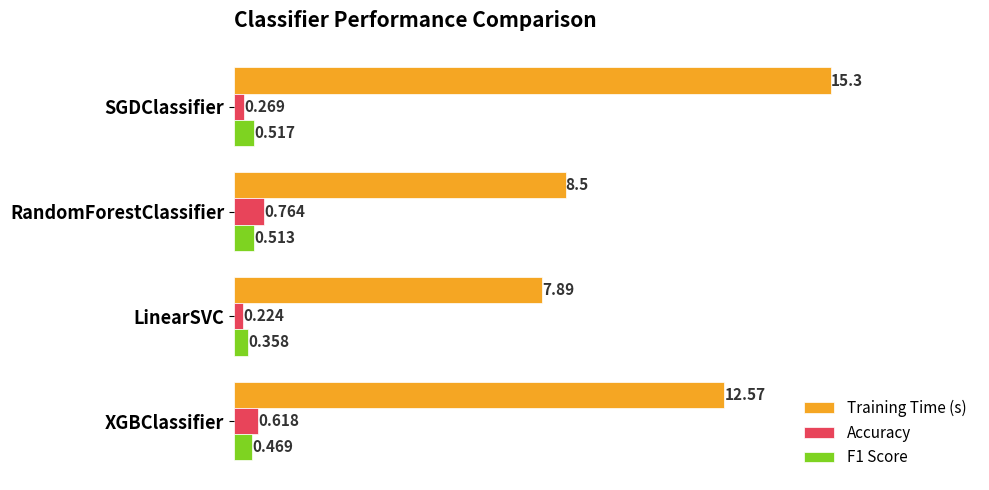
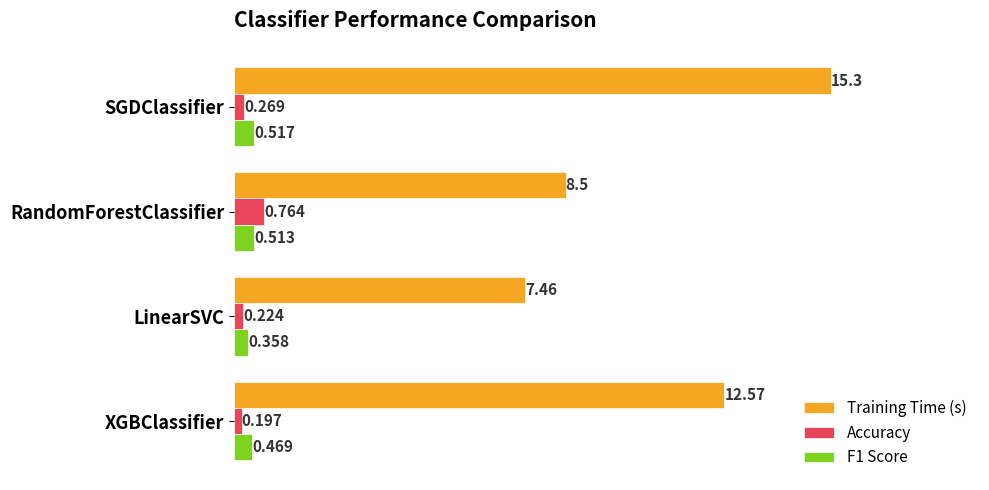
  {
    "Training Time (s)": {
      "SGDClassifier": 15.3,
      "RandomForestClassifier": 8.5,
-     "LinearSVC": 7.89,
+     "LinearSVC": 7.46,
      "XGBClassifier": 12.57
    },
    "Accuracy": {
      "SGDClassifier": 0.269,
      "RandomForestClassifier": 0.764,
      "LinearSVC": 0.224,
-     "XGBClassifier": 0.618
+     "XGBClassifier": 0.197
    },
    "F1 Score": {
      "SGDClassifier": 0.517,
      "RandomForestClassifier": 0.513,
      "LinearSVC": 0.358,
      "XGBClassifier": 0.469
    }
  }
